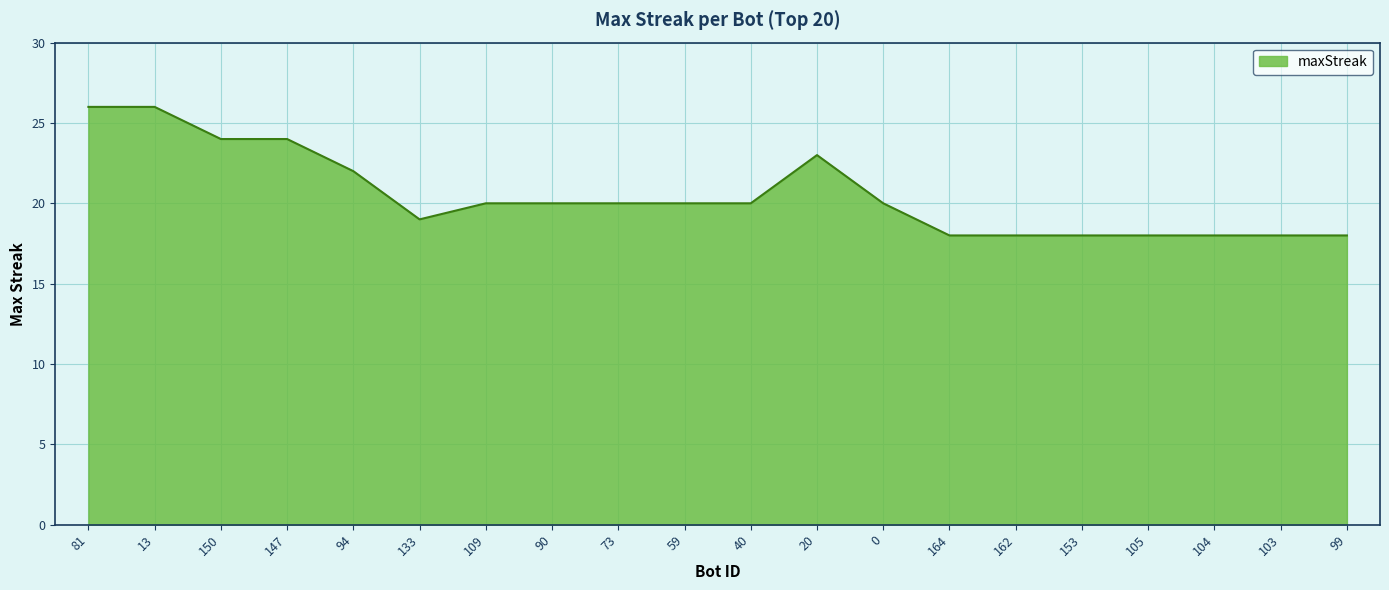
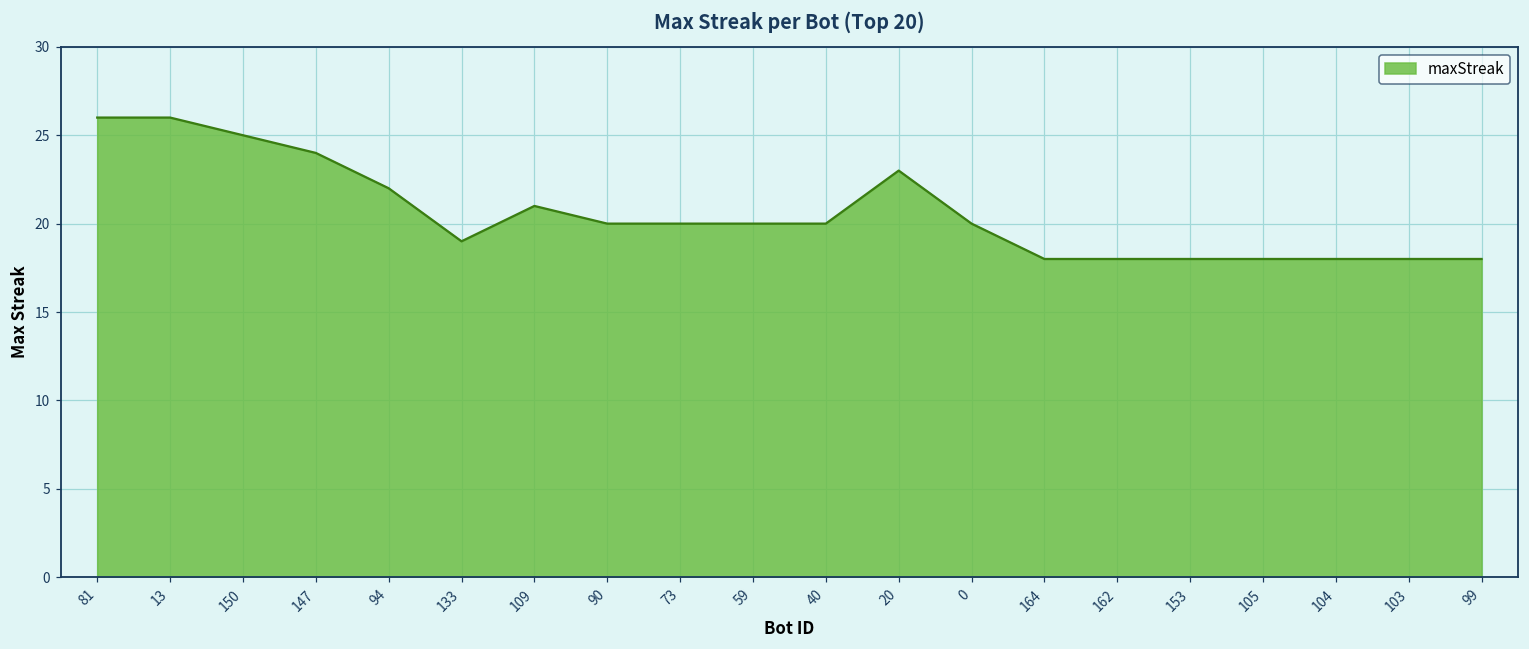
  {
    "81": 26,
    "13": 26,
-   "150": 24,
+   "150": 25,
    "147": 24,
    "94": 22,
    "133": 19,
-   "109": 20,
+   "109": 21,
    "90": 20,
    "73": 20,
    "59": 20,
    "40": 20,
    "20": 23,
    "0": 20,
    "164": 18,
    "162": 18,
    "153": 18,
    "105": 18,
    "104": 18,
    "103": 18,
    "99": 18
  }
